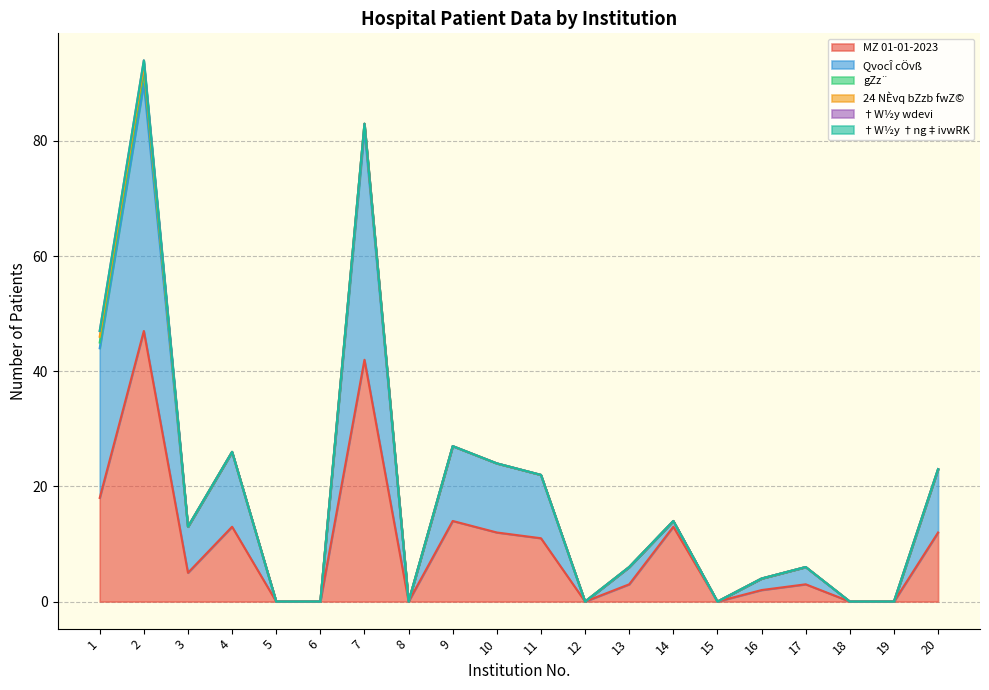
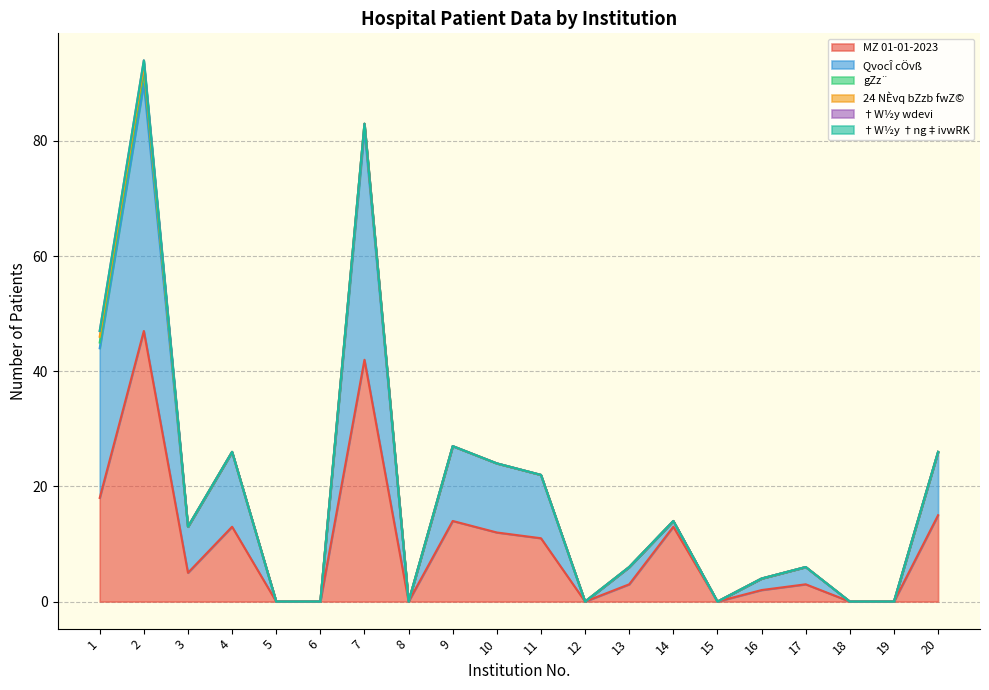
  {
    "MZ 01-01-2023": {
      "1": 18,
      "2": 47,
      "3": 5,
      "4": 13,
      "7": 42,
      "9": 14,
      "10": 12,
      "11": 11,
      "13": 3,
      "14": 13,
      "16": 2,
      "17": 3,
-     "20": 12
+     "20": 15
    },
    "QvocÎ cÖvß": {
      "1": 26,
      "2": 43,
      "7": 40
    },
    "24 NÈvq bZzb fwZ©": {
      "1": 1,
      "2": 1
    }
  }
